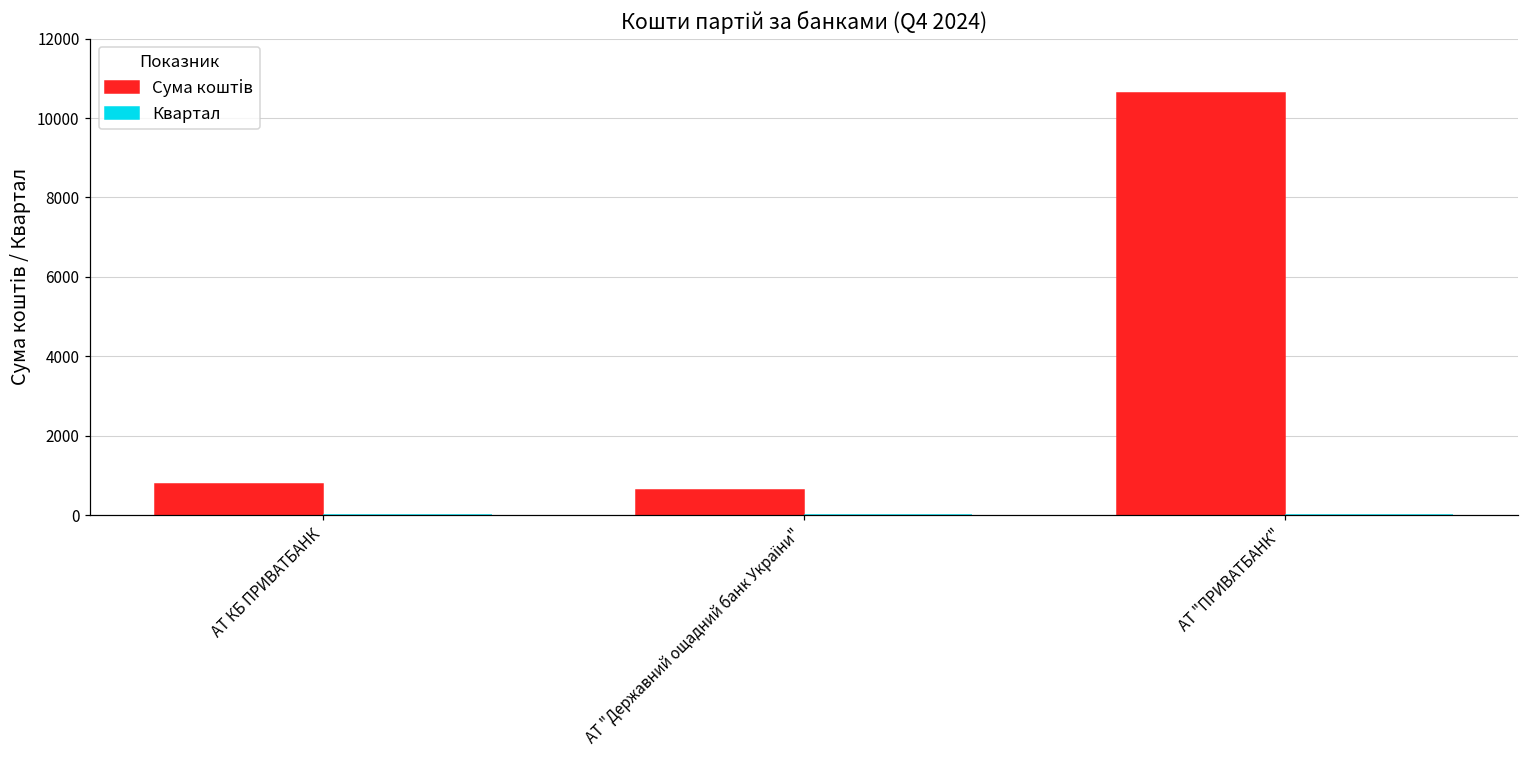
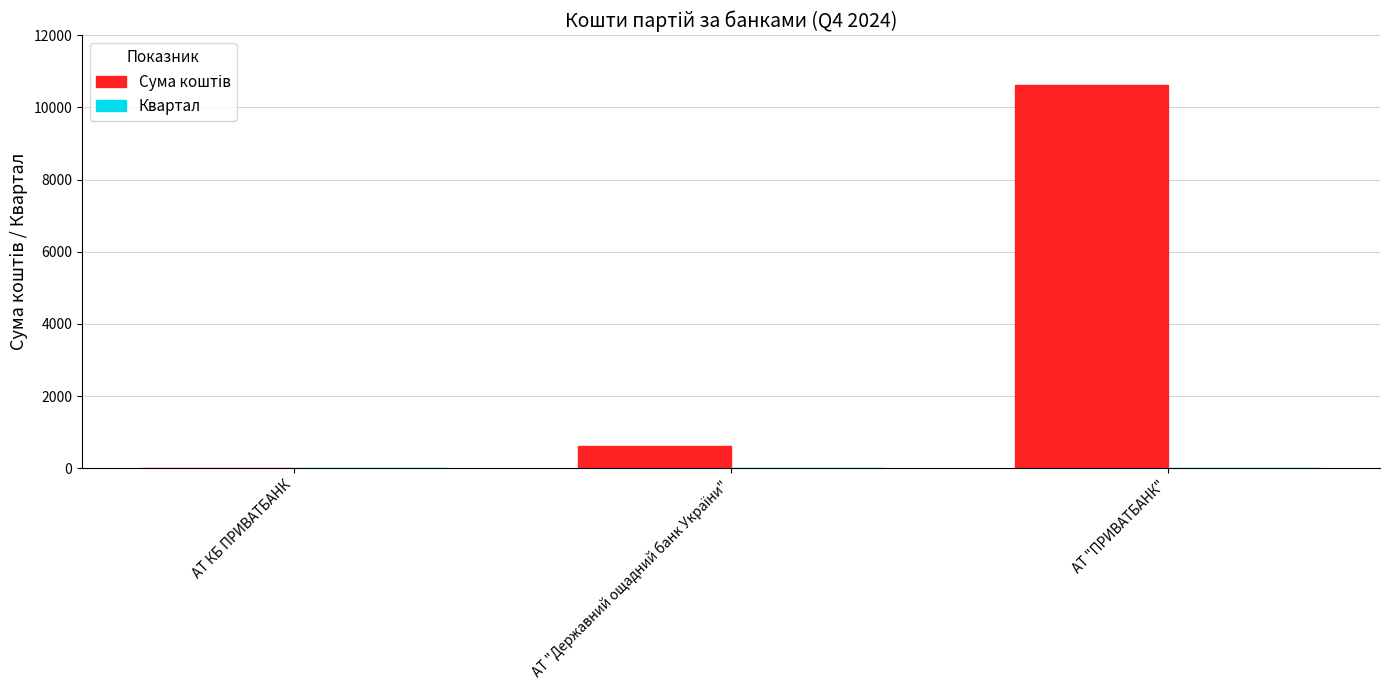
  {
    "Сума коштів": {
-     "АТ КБ ПРИВАТБАНК": 800,
+     "АТ КБ ПРИВАТБАНК": 0,
      "АТ \"Державний ощадний банк України\"": 600,
      "АТ \"ПРИВАТБАНК\"": 10600
    }
  }
